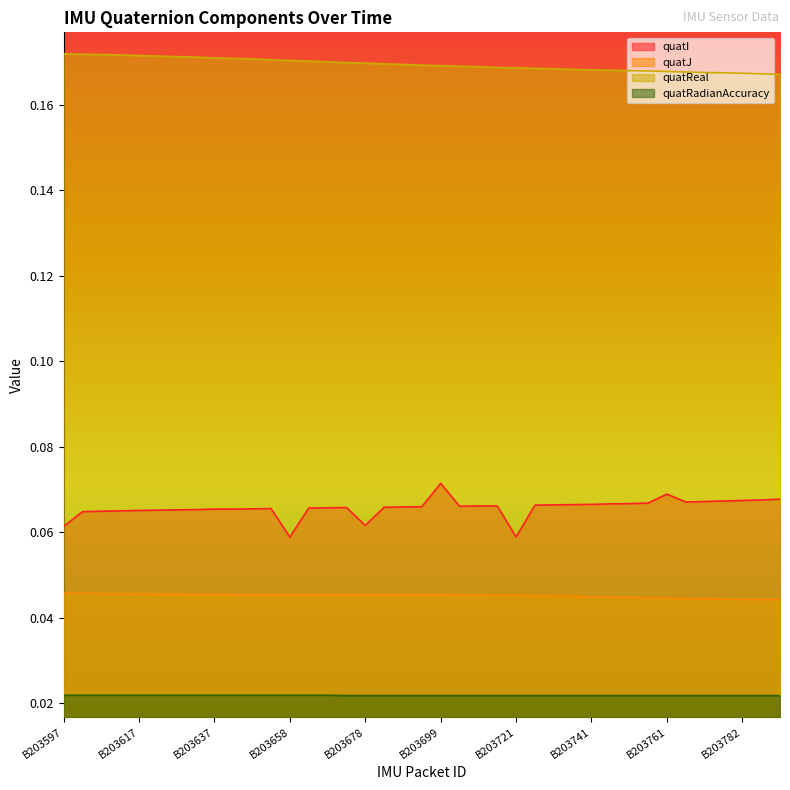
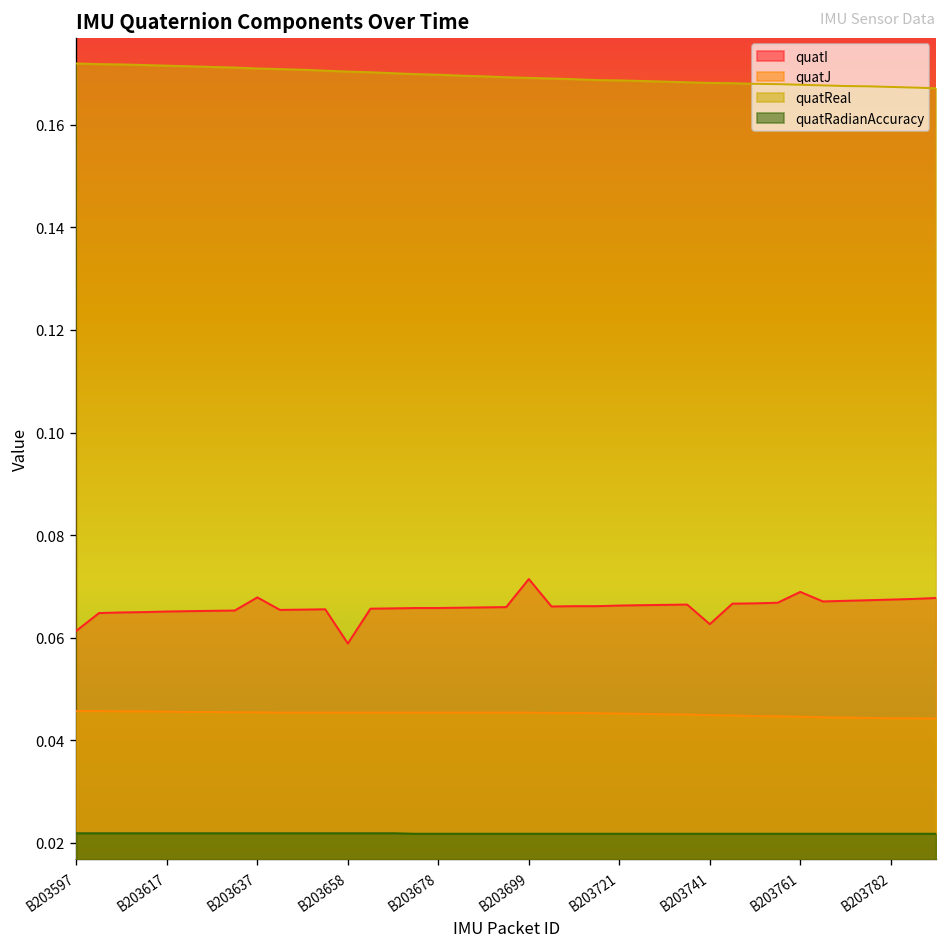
  {
    "quatI": {
      "B203597": 0.061,
      "B203617": 0.065,
-     "B203637": 0.065,
+     "B203637": 0.068,
      "B203658": 0.059,
-     "B203678": 0.062,
+     "B203678": 0.066,
      "B203699": 0.071,
-     "B203721": 0.059,
-     "B203741": 0.067,
+     "B203721": 0.066,
+     "B203741": 0.063,
      "B203761": 0.069,
      "B203782": 0.067
    },
    "quatRadianAccuracy": {
      "B203597": 0.022,
      "B203617": 0.022,
      "B203637": 0.022,
      "B203658": 0.022,
      "B203678": 0.022,
      "B203699": 0.022,
      "B203721": 0.022,
      "B203741": 0.022,
      "B203761": 0.022,
      "B203782": 0.022
    }
  }
